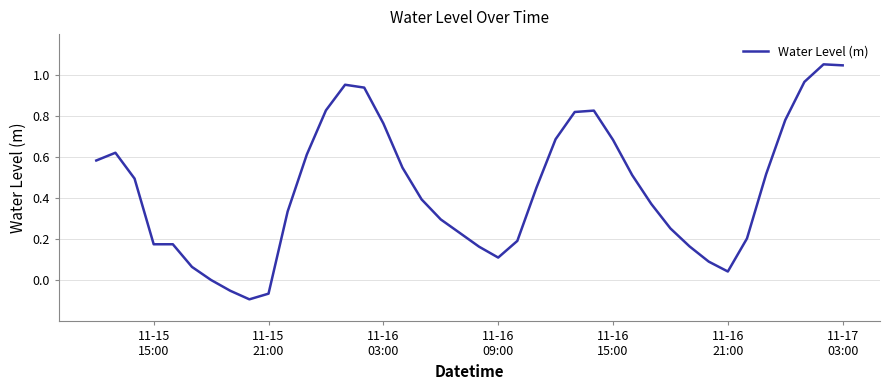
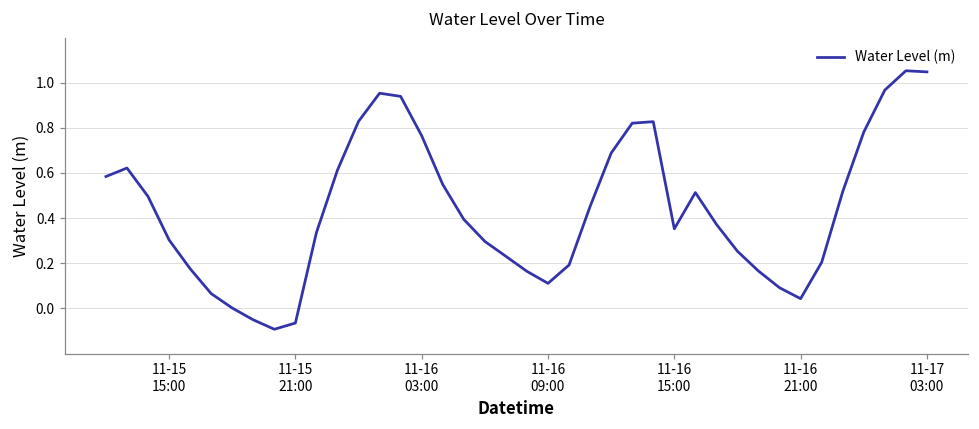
  {
-   "11-15 15:00": 0.18,
+   "11-15 15:00": 0.30,
    "11-15 21:00": -0.06,
    "11-16 03:00": 0.76,
    "11-16 09:00": 0.11,
-   "11-16 15:00": 0.68,
+   "11-16 15:00": 0.35,
    "11-16 21:00": 0.04,
    "11-17 03:00": 1.05
  }
